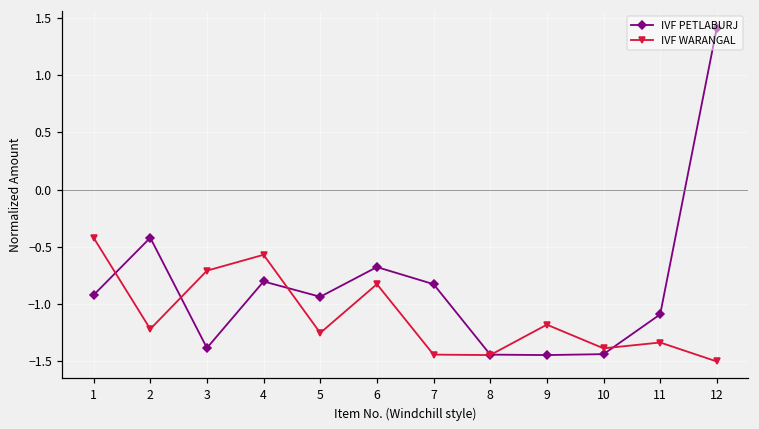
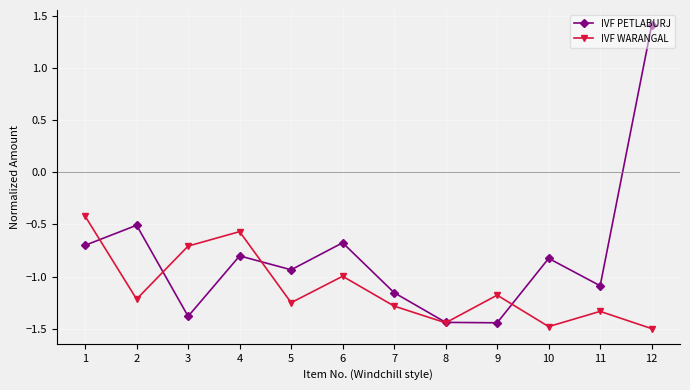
  {
    "IVF PETLABURJ": {
-     "1": -0.92,
-     "2": -0.42,
+     "1": -0.70,
+     "2": -0.51,
      "3": -1.38,
      "4": -0.80,
      "5": -0.94,
      "6": -0.68,
-     "7": -0.83,
+     "7": -1.15,
      "9": -1.44,
-     "10": -1.44,
+     "10": -0.83,
      "11": -1.09
    },
    "IVF WARANGAL": {
      "1": -0.42,
      "2": -1.22,
      "3": -0.71,
      "4": -0.57,
      "5": -1.25,
-     "6": -0.83,
-     "7": -1.44,
+     "6": -1.00,
+     "7": -1.28,
      "9": -1.18,
-     "10": -1.39,
+     "10": -1.48,
      "11": -1.33,
      "12": -1.50
    }
  }
